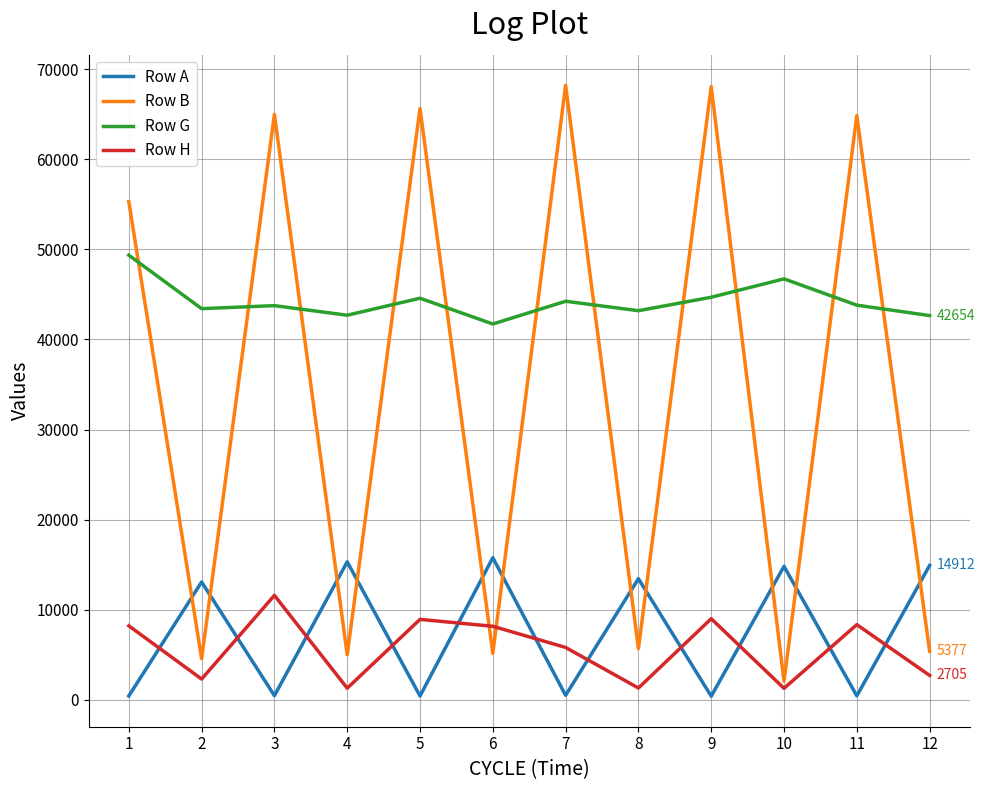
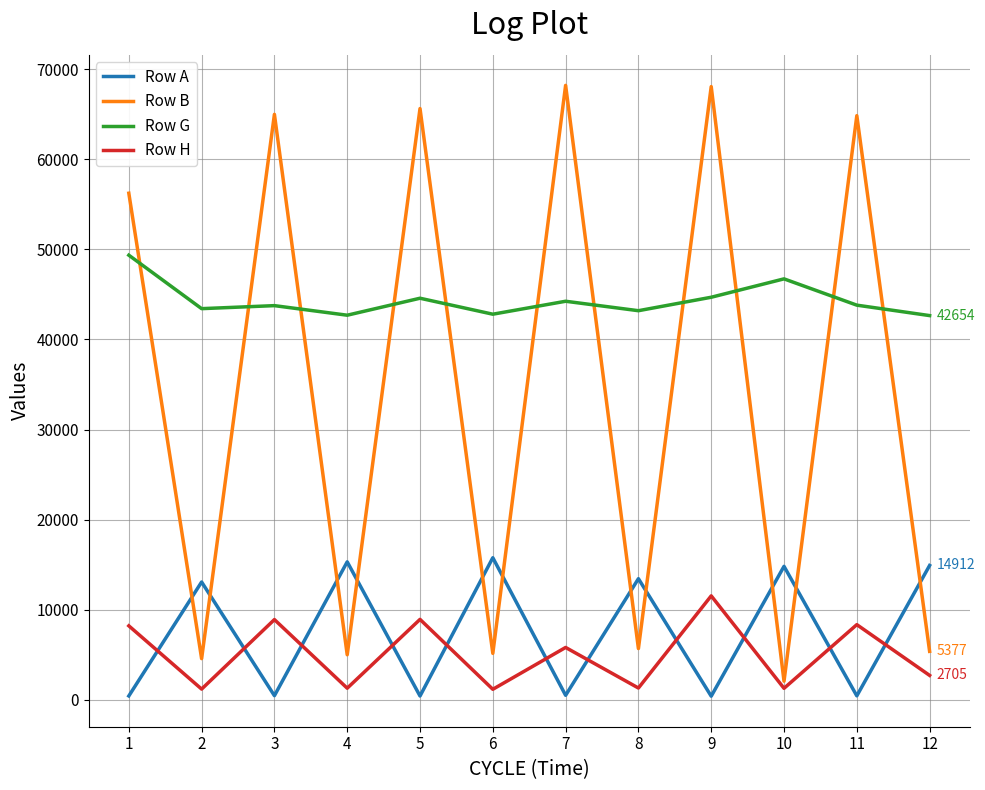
  {
    "Row A": {
      "12": 14912
    },
    "Row B": {
-     "1": 55000,
+     "1": 56000,
      "2": 5000,
      "3": 65000,
      "4": 5000,
      "5": 66000,
      "6": 5000,
      "7": 68000,
      "8": 6000,
      "9": 68000,
      "10": 2000,
      "11": 65000
    },
    "Row G": {
      "1": 49000,
      "2": 43000,
      "3": 44000,
      "4": 43000,
      "5": 45000,
-     "6": 42000,
+     "6": 43000,
      "7": 44000,
      "8": 43000,
      "9": 45000,
      "10": 47000,
      "11": 44000
    },
    "Row H": {
      "1": 8000,
-     "2": 2000,
-     "3": 12000,
+     "2": 1000,
+     "3": 9000,
      "4": 1000,
      "5": 9000,
-     "6": 8000,
+     "6": 1000,
      "7": 6000,
      "8": 1000,
-     "9": 9000,
+     "9": 12000,
      "10": 1000,
      "11": 8000
    }
  }
